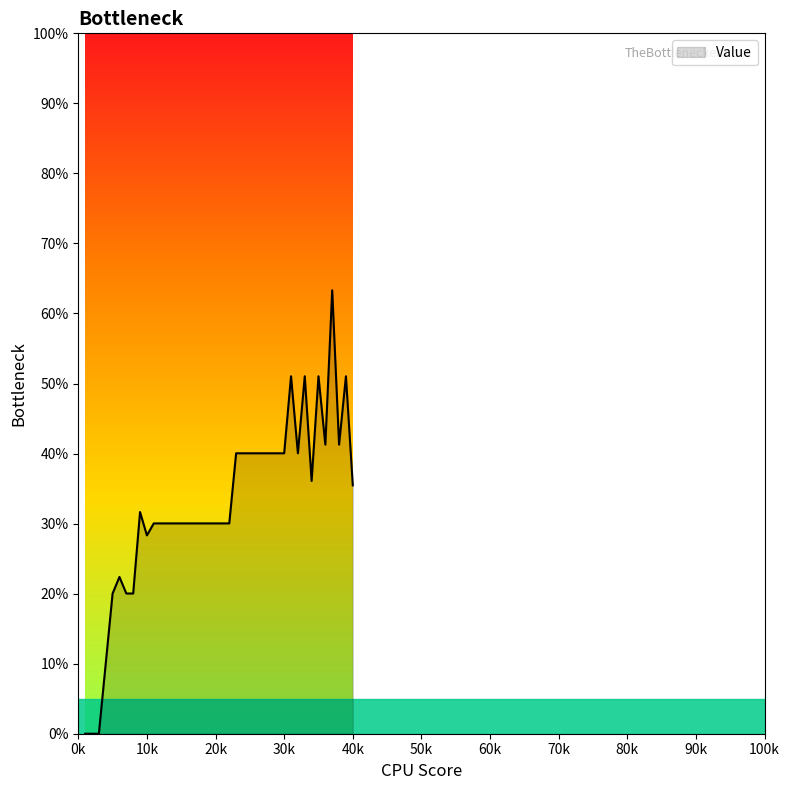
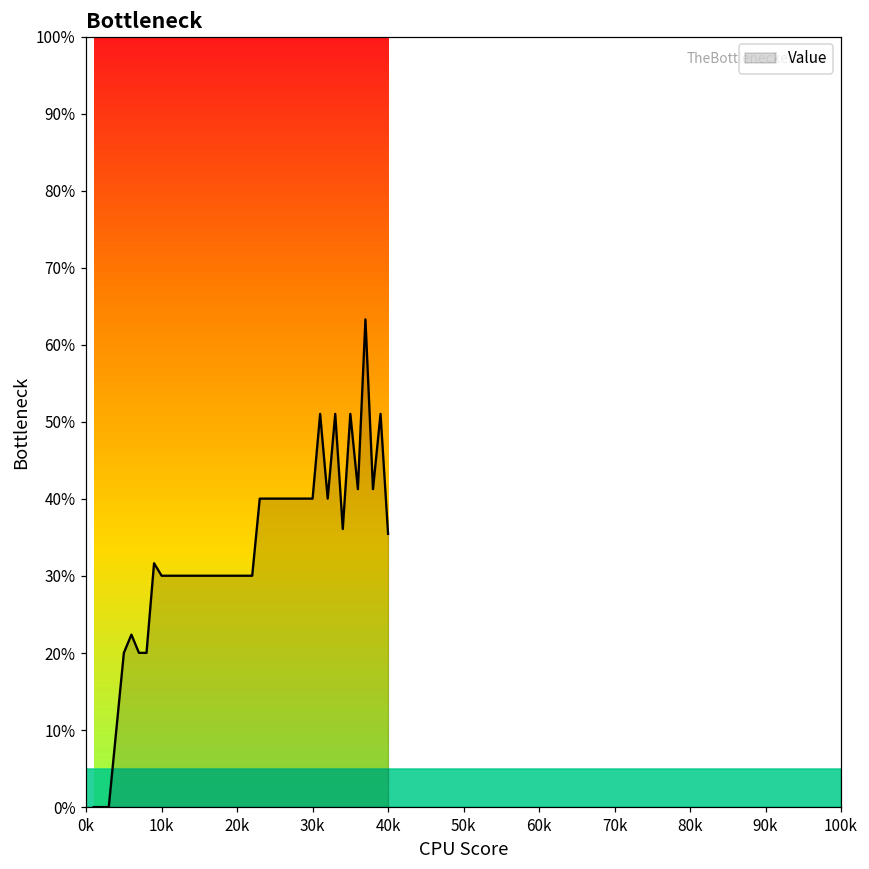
  {
-   "10k": "28%",
+   "10k": "30%",
    "20k": "30%",
    "30k": "40%",
    "40k": "35%"
  }
